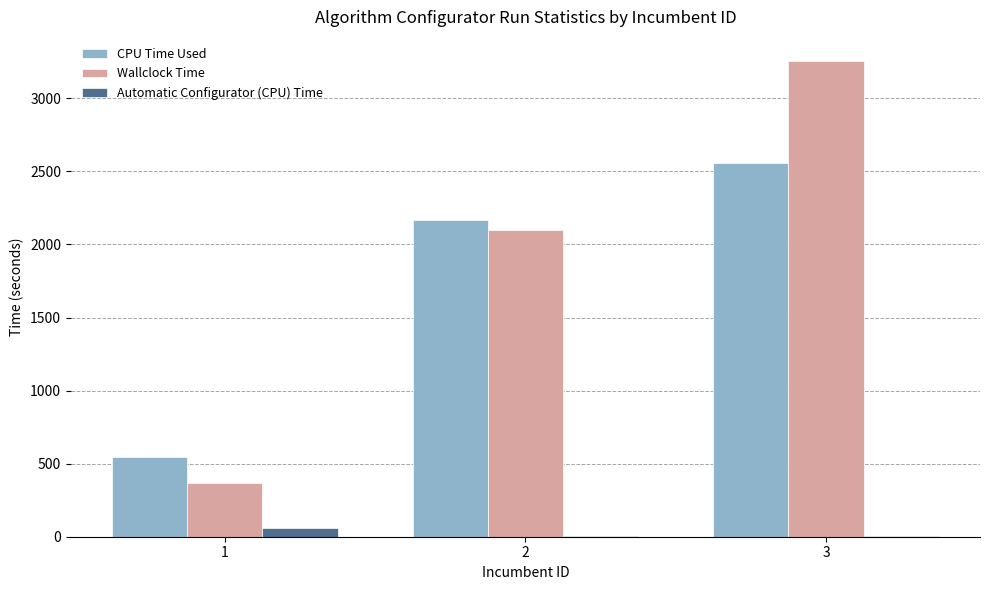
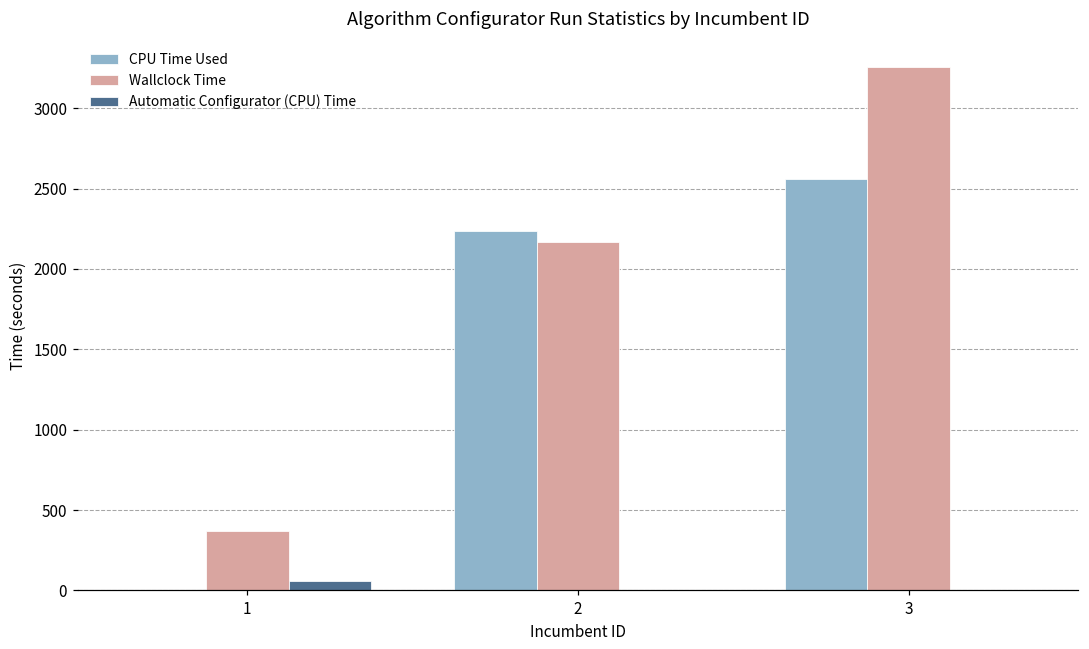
  {
    "CPU Time Used": {
-     "1": 540,
-     "2": 2170,
+     "1": 0,
+     "2": 2240,
      "3": 2560
    },
    "Wallclock Time": {
      "1": 370,
-     "2": 2100,
+     "2": 2170,
      "3": 3260
    },
    "Automatic Configurator (CPU) Time": {
      "1": 60
    }
  }
